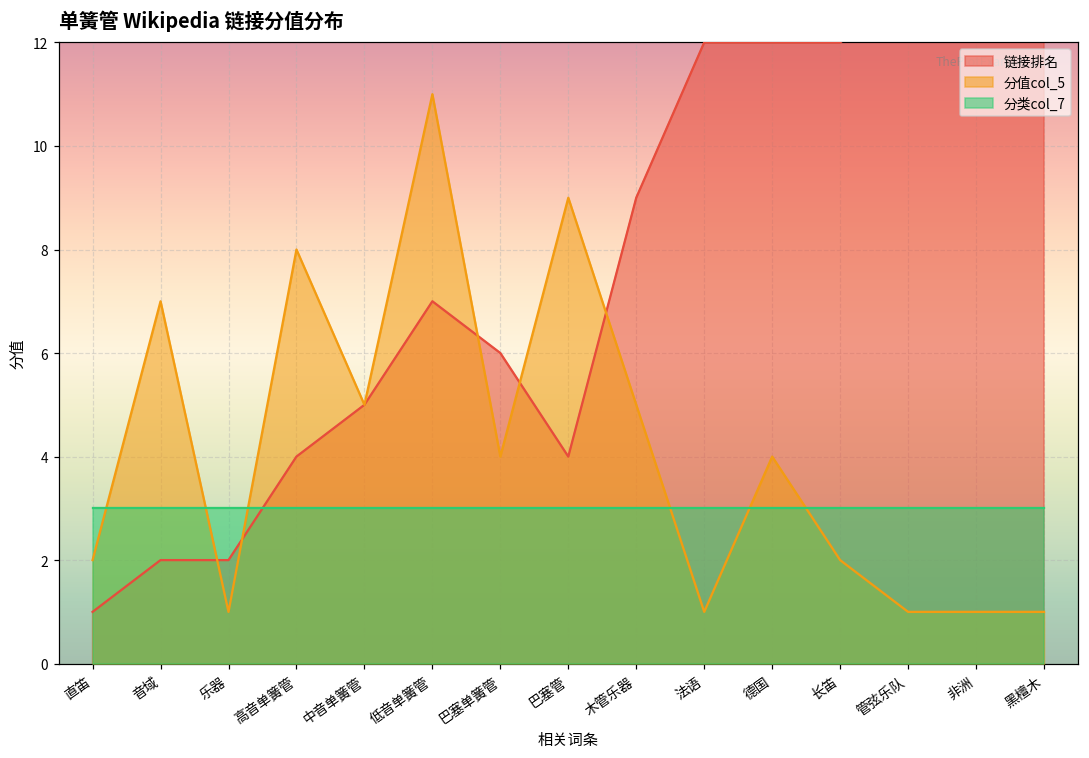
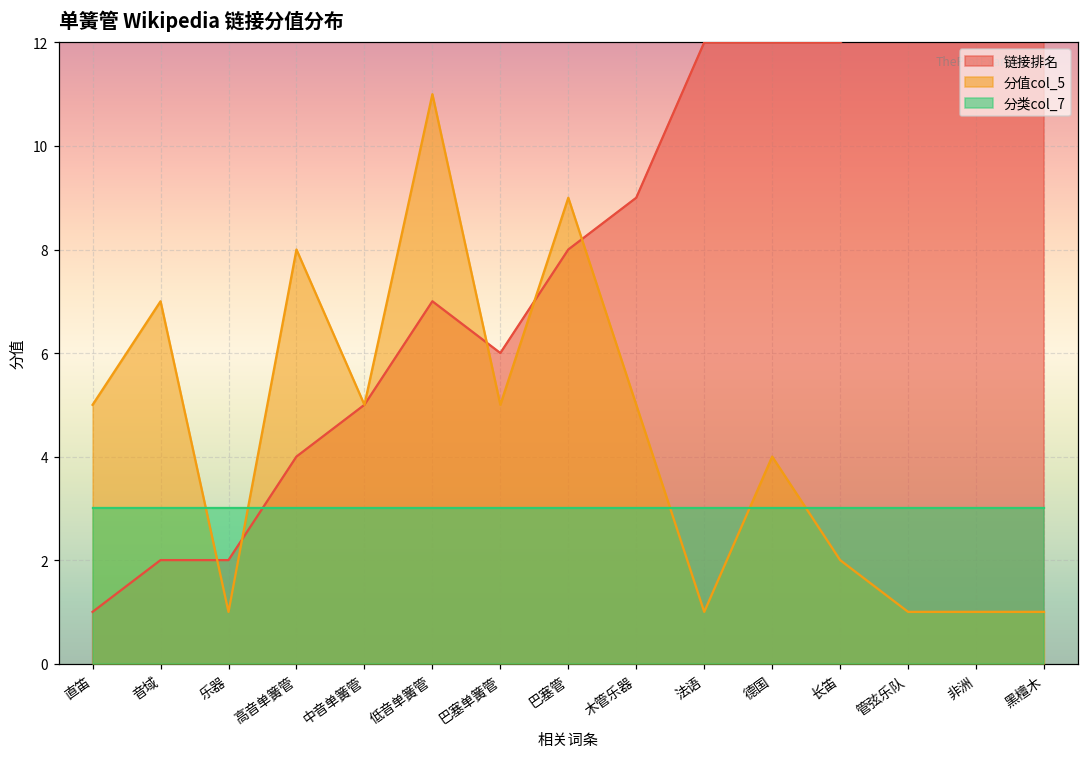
  {
    "链接排名": {
      "直笛": 1,
      "音域": 2,
      "乐器": 2,
      "高音单簧管": 4,
      "低音单簧管": 7,
      "巴塞单簧管": 6,
-     "巴塞管": 4,
+     "巴塞管": 8,
      "木管乐器": 9,
      "法语": 12,
      "德国": 12,
      "长笛": 12
    },
    "分值col_5": {
-     "直笛": 2,
+     "直笛": 5,
      "音域": 7,
      "乐器": 1,
      "高音单簧管": 8,
      "低音单簧管": 11,
-     "巴塞单簧管": 4,
+     "巴塞单簧管": 5,
      "巴塞管": 9,
      "木管乐器": 5,
      "法语": 1,
      "德国": 4,
      "长笛": 2,
      "管弦乐队": 1,
      "非洲": 1,
      "黑檀木": 1
    },
    "分类col_7": {
      "直笛": 3,
      "音域": 3,
      "乐器": 3,
      "高音单簧管": 3,
      "中音单簧管": 3,
      "低音单簧管": 3,
      "巴塞单簧管": 3,
      "巴塞管": 3,
      "木管乐器": 3,
      "法语": 3,
      "德国": 3,
      "长笛": 3,
      "管弦乐队": 3,
      "非洲": 3,
      "黑檀木": 3
    }
  }
